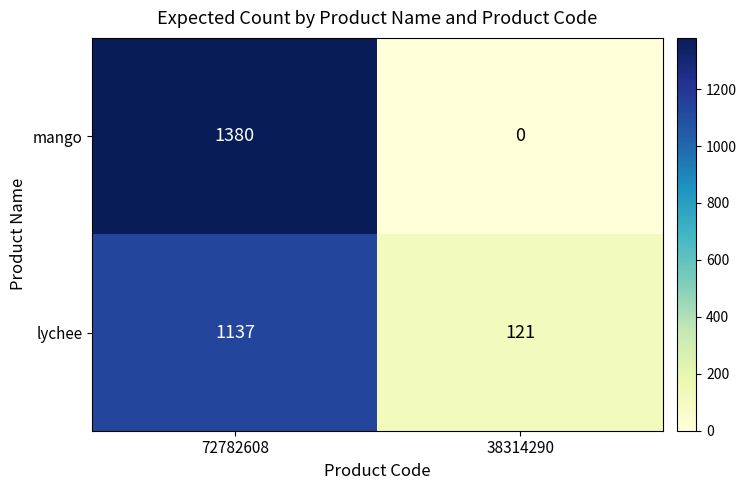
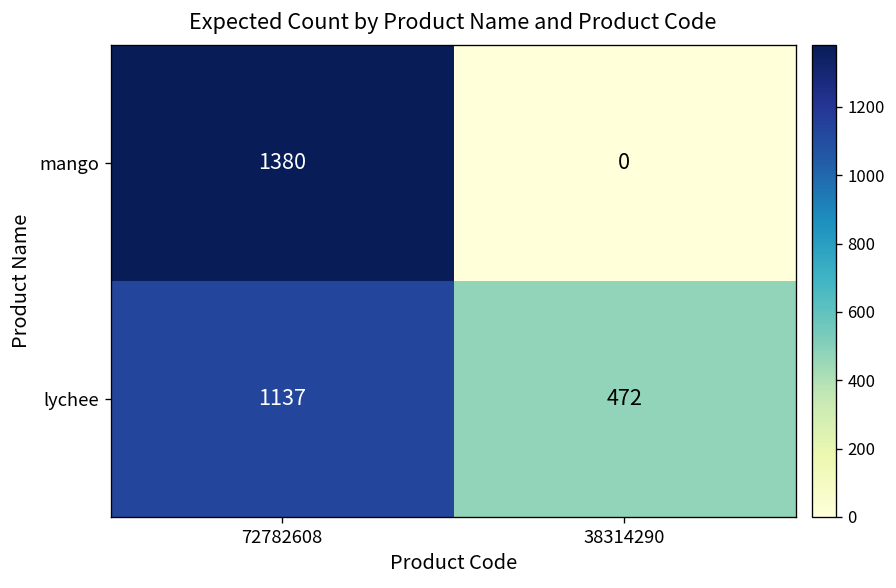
  {
    "mango": {
      "72782608": 1380,
      "38314290": 0
    },
    "lychee": {
      "72782608": 1137,
-     "38314290": 121
+     "38314290": 472
    }
  }
